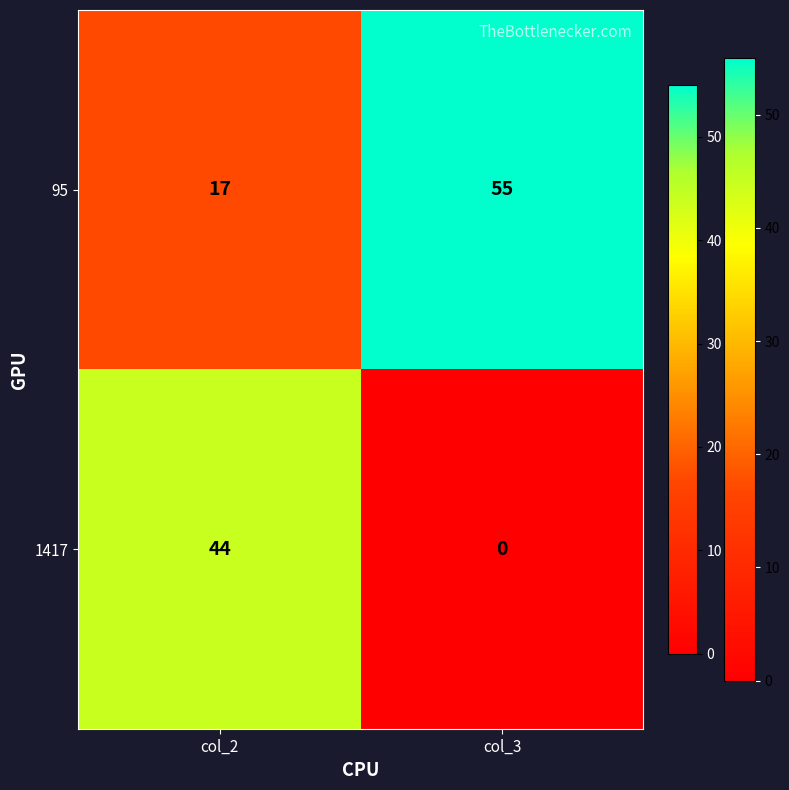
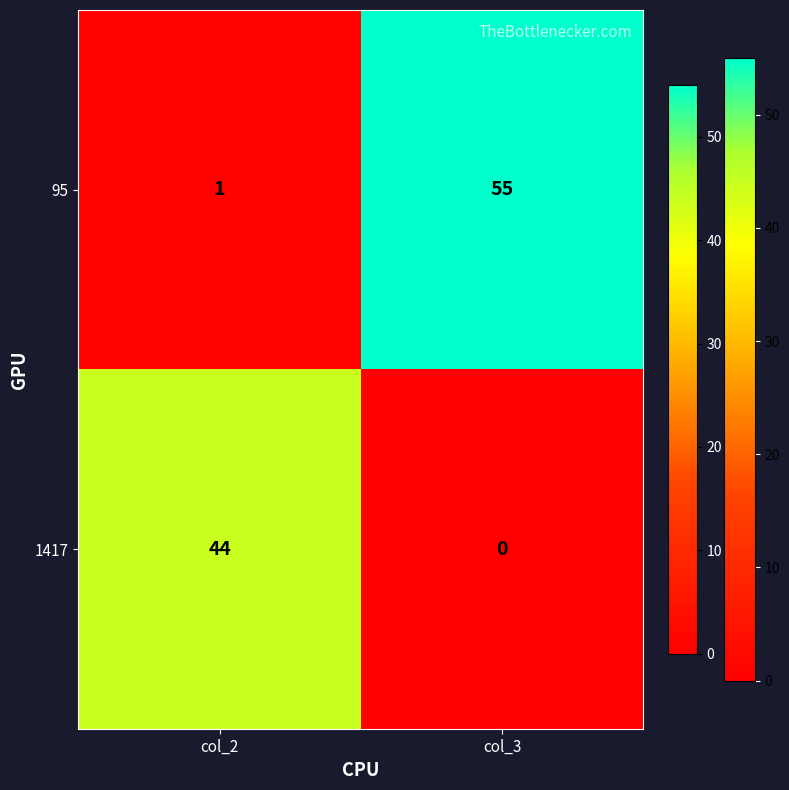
  {
    "95": {
-     "col_2": 17
+     "col_2": 1
    },
    "1417": {
      "col_2": 44,
      "col_3": 0
    }
  }
